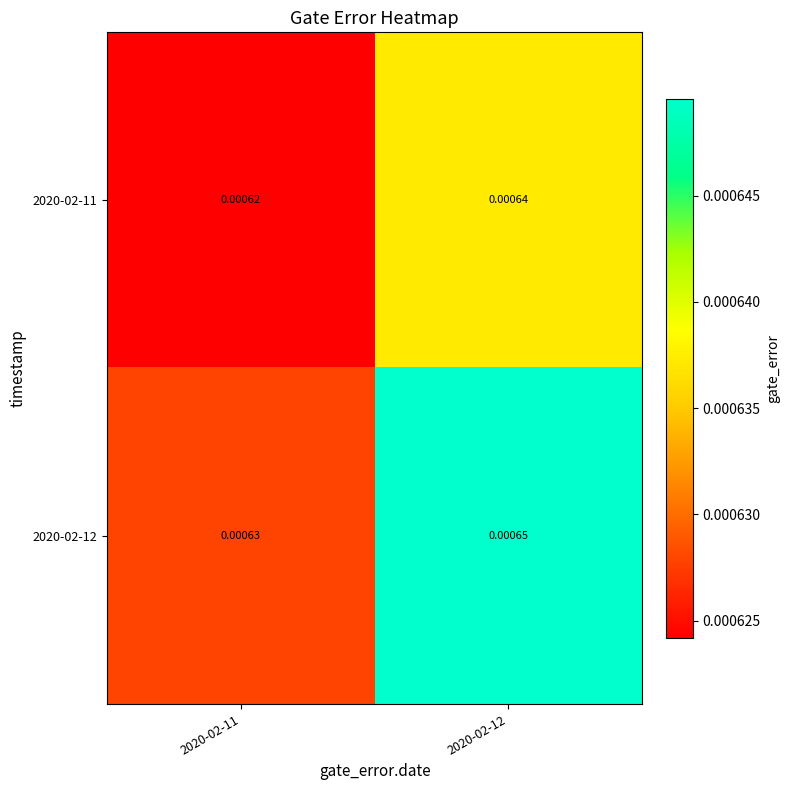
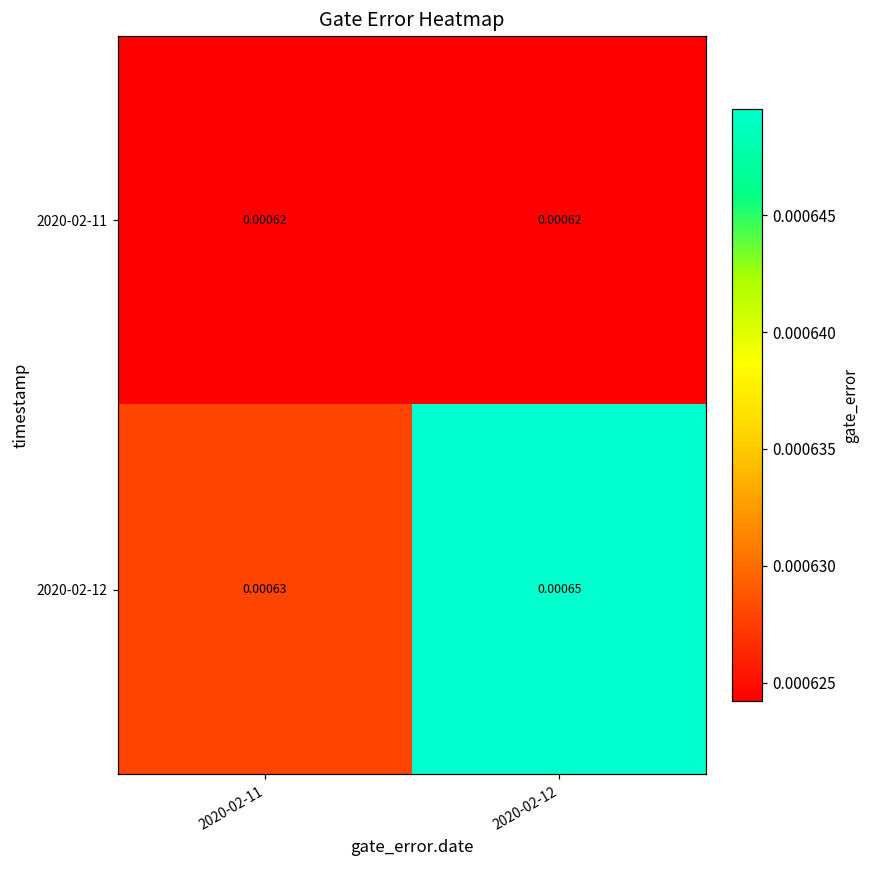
  {
    "2020-02-11": {
      "2020-02-11": 0.00062,
-     "2020-02-12": 0.00064
+     "2020-02-12": 0.00062
    },
    "2020-02-12": {
      "2020-02-11": 0.00063,
      "2020-02-12": 0.00065
    }
  }
